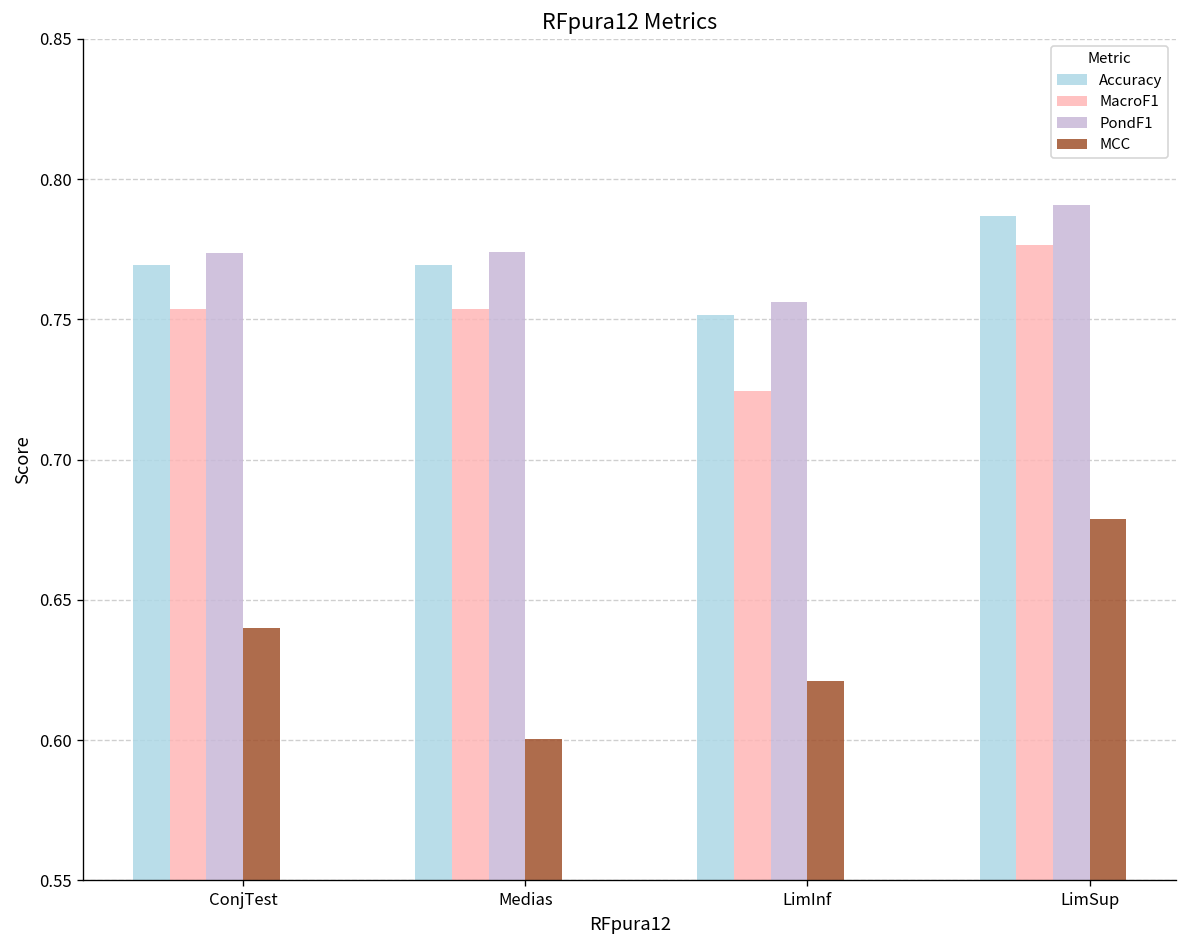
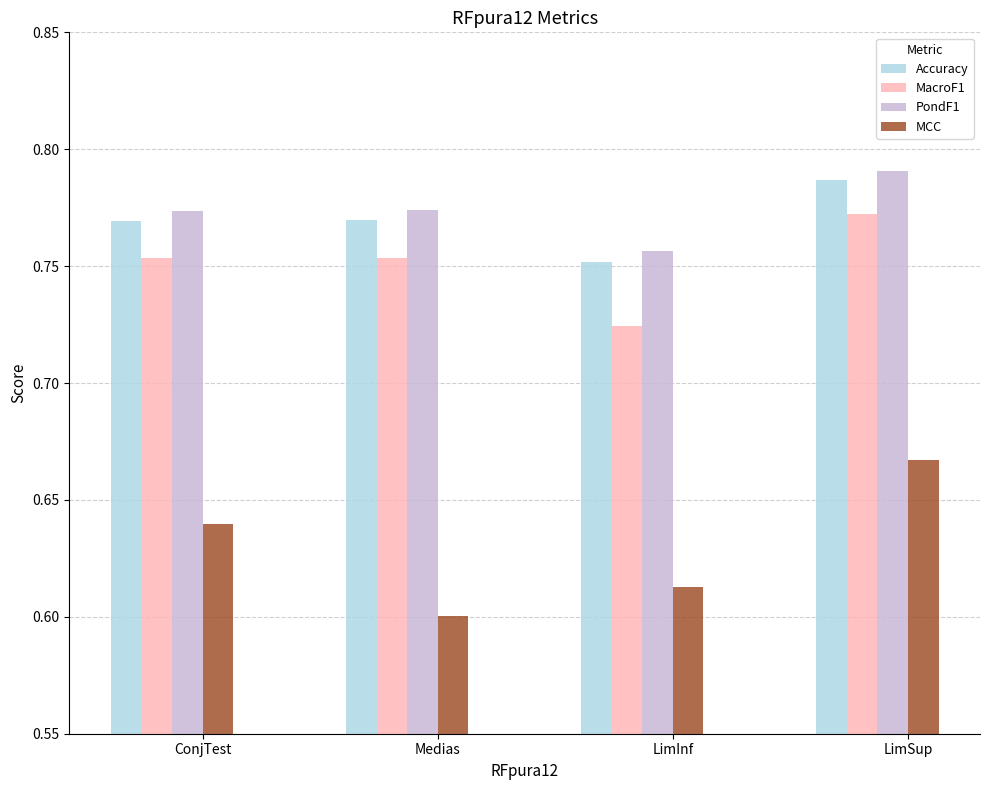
  {
    "MacroF1": {
      "ConjTest": 0.754,
      "Medias": 0.754,
      "LimInf": 0.724,
-     "LimSup": 0.776
+     "LimSup": 0.772
    },
    "MCC": {
      "ConjTest": 0.640,
      "Medias": 0.600,
-     "LimInf": 0.621,
-     "LimSup": 0.679
+     "LimInf": 0.613,
+     "LimSup": 0.667
    }
  }
